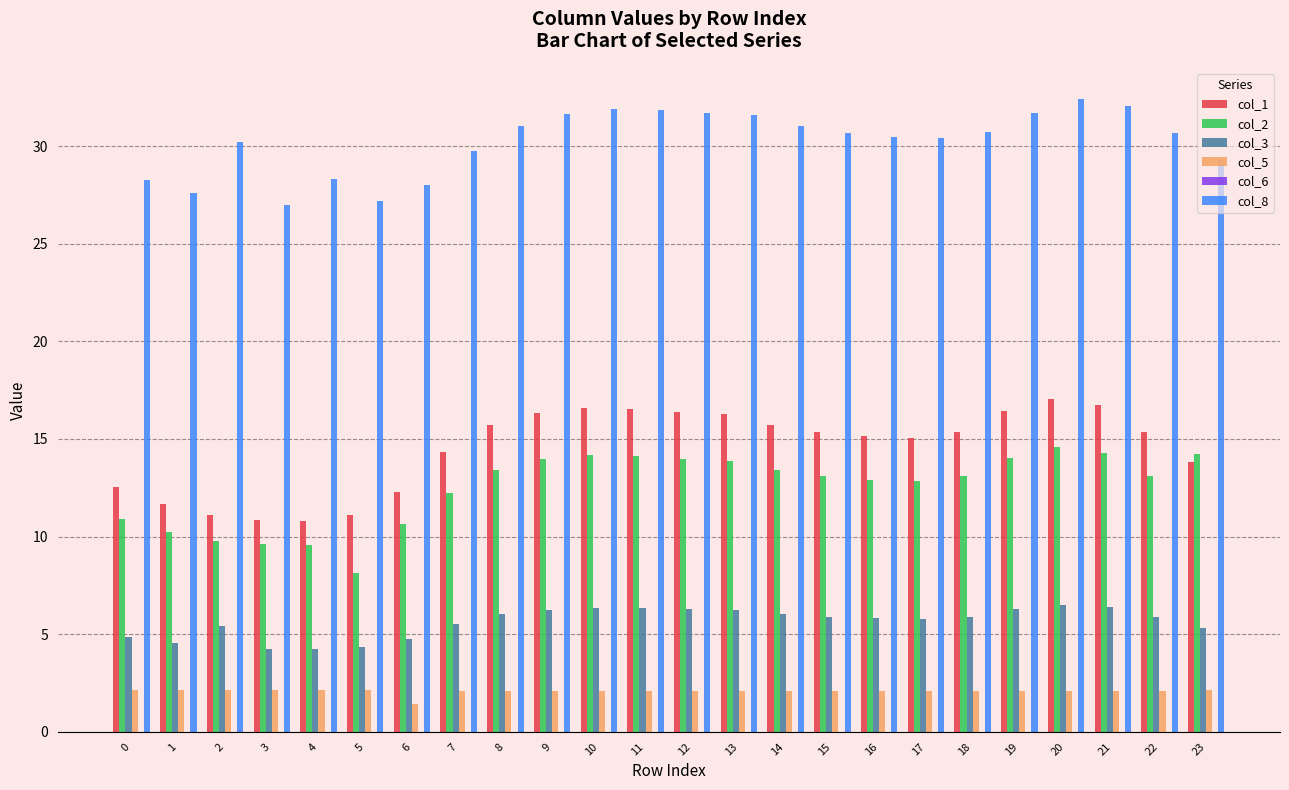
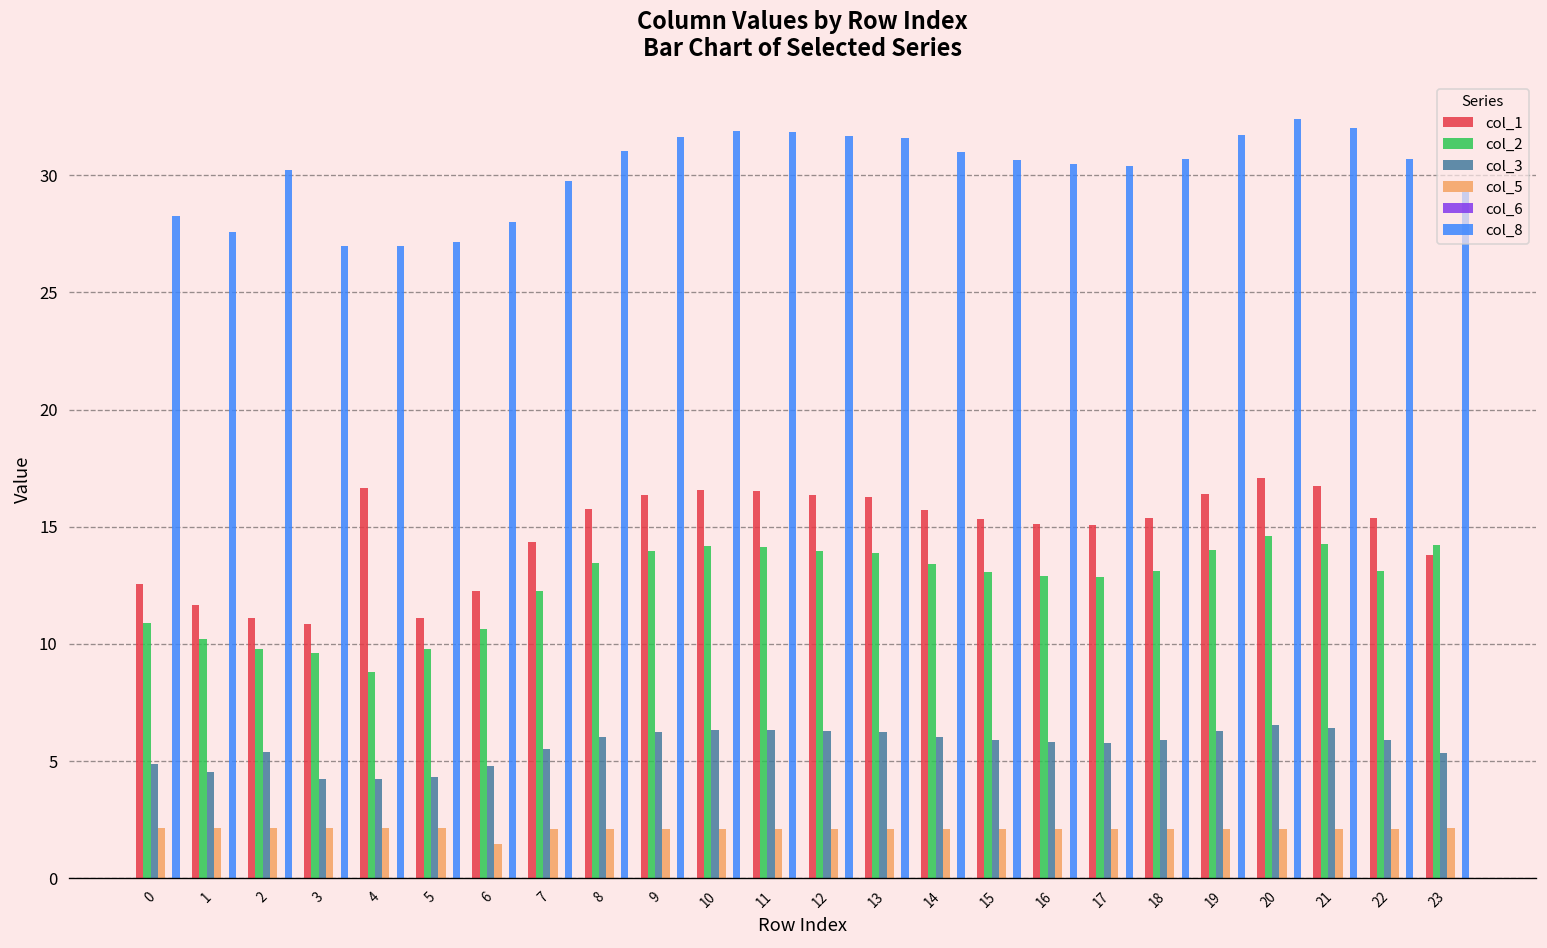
  {
    "col_1": {
      "0": 12.6,
      "1": 11.7,
      "2": 11.1,
      "3": 10.8,
-     "4": 10.8,
+     "4": 16.6,
      "5": 11.1,
      "6": 12.3,
      "7": 14.3,
      "8": 15.7,
      "9": 16.3,
      "10": 16.6,
      "11": 16.5,
      "12": 16.4,
      "13": 16.3,
      "14": 15.7,
      "15": 15.3,
      "16": 15.1,
      "17": 15.1,
      "18": 15.4,
      "19": 16.4,
      "20": 17.1,
      "21": 16.7,
      "22": 15.4,
      "23": 13.8
    },
    "col_2": {
      "0": 10.9,
      "1": 10.2,
      "2": 9.8,
      "3": 9.6,
-     "4": 9.6,
-     "5": 8.1,
+     "4": 8.8,
+     "5": 9.8,
      "6": 10.7,
      "7": 12.2,
      "8": 13.4,
      "9": 14.0,
      "10": 14.2,
      "11": 14.1,
      "12": 14.0,
      "13": 13.9,
      "14": 13.4,
      "15": 13.1,
      "16": 12.9,
      "17": 12.8,
      "18": 13.1,
      "19": 14.0,
      "20": 14.6,
      "21": 14.3,
      "22": 13.1,
      "23": 14.2
    },
    "col_3": {
      "0": 4.9,
      "1": 4.6,
      "2": 5.4,
      "3": 4.3,
      "4": 4.2,
      "5": 4.3,
      "6": 4.8,
      "7": 5.5,
      "8": 6.0,
      "9": 6.3,
      "10": 6.3,
      "11": 6.3,
      "12": 6.3,
      "13": 6.2,
      "14": 6.0,
      "15": 5.9,
      "16": 5.8,
      "17": 5.8,
      "18": 5.9,
      "19": 6.3,
      "20": 6.5,
      "21": 6.4,
      "22": 5.9,
      "23": 5.3
    },
    "col_5": {
      "0": 2.1,
      "1": 2.1,
      "2": 2.1,
      "3": 2.2,
      "4": 2.2,
      "5": 2.1,
      "6": 1.4,
      "7": 2.1,
      "8": 2.1,
      "9": 2.1,
      "10": 2.1,
      "11": 2.1,
      "12": 2.1,
      "13": 2.1,
      "14": 2.1,
      "15": 2.1,
      "16": 2.1,
      "17": 2.1,
      "18": 2.1,
      "19": 2.1,
      "20": 2.1,
      "21": 2.1,
      "22": 2.1,
      "23": 2.1
    },
    "col_6": {
      "0": 0.0,
      "1": 0.0,
      "2": 0.0,
      "3": 0.0,
      "4": 0.0,
      "5": 0.0,
      "6": 0.0,
      "7": 0.0,
      "8": 0.0,
      "9": 0.0,
      "10": 0.0,
      "11": 0.0,
      "12": 0.0,
      "13": 0.0,
      "14": 0.0,
      "15": 0.0,
      "16": 0.0,
      "17": 0.0,
      "18": 0.0,
      "19": 0.0,
      "20": 0.0,
      "21": 0.0,
      "22": 0.0,
      "23": 0.0
    },
    "col_8": {
      "0": 28.2,
      "1": 27.6,
      "2": 30.2,
      "3": 27.0,
-     "4": 28.3,
+     "4": 27.0,
      "5": 27.2,
      "6": 28.0,
      "7": 29.7,
      "8": 31.0,
      "9": 31.6,
      "10": 31.9,
      "11": 31.8,
      "12": 31.7,
      "13": 31.6,
      "14": 31.0,
      "15": 30.7,
      "16": 30.5,
      "17": 30.4,
      "18": 30.7,
      "19": 31.7,
      "20": 32.4,
      "21": 32.0,
      "22": 30.7
    }
  }
